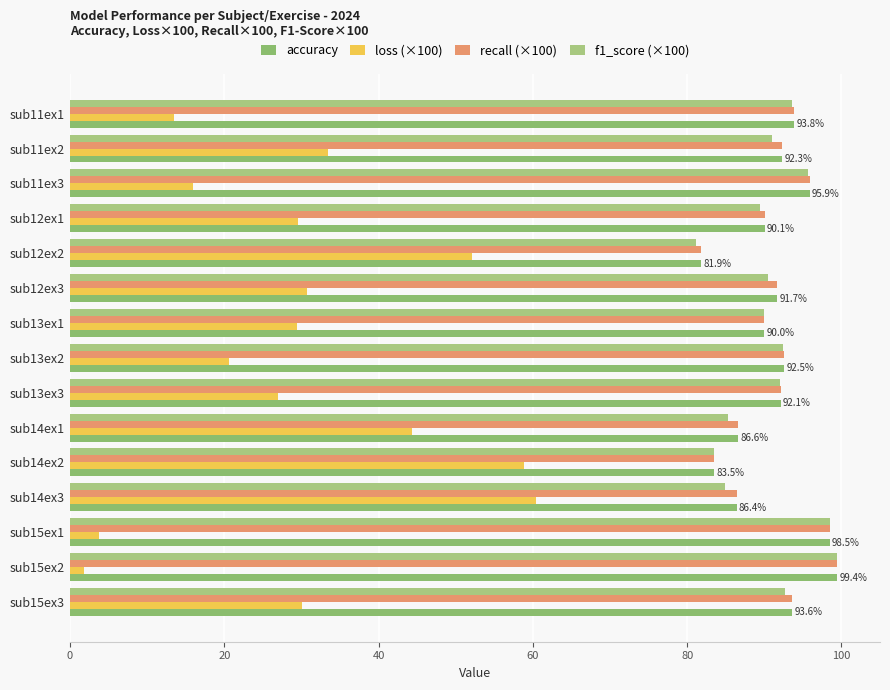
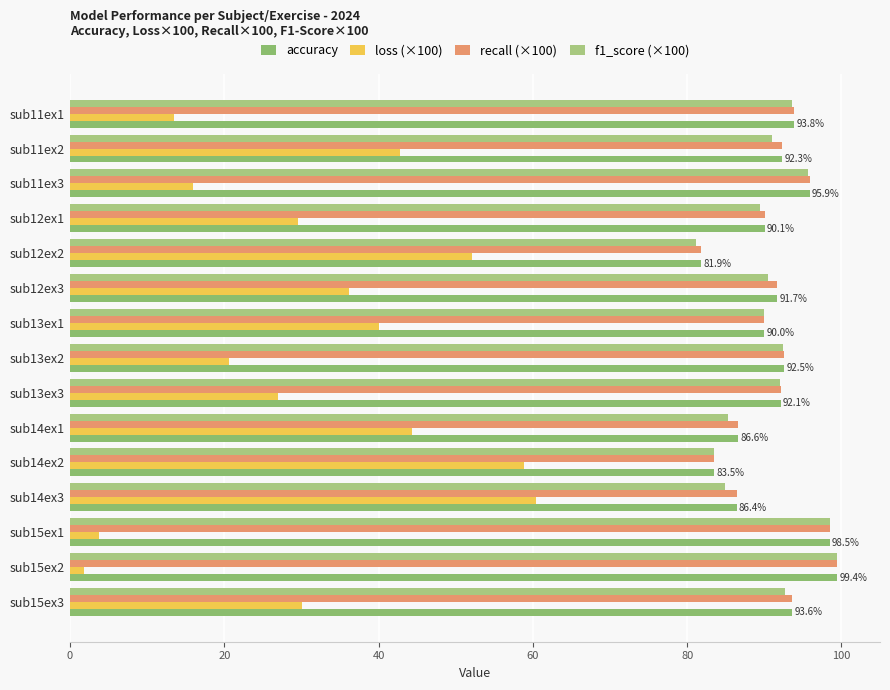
  {
    "loss (×100)": {
      "sub11ex1": 13,
-     "sub11ex2": 33,
+     "sub11ex2": 43,
      "sub11ex3": 16,
      "sub12ex1": 29,
      "sub12ex2": 52,
-     "sub12ex3": 31,
-     "sub13ex1": 29,
+     "sub12ex3": 36,
+     "sub13ex1": 40,
      "sub13ex2": 21,
      "sub13ex3": 27,
      "sub14ex1": 44,
      "sub14ex2": 59,
      "sub14ex3": 60,
      "sub15ex1": 4,
      "sub15ex2": 2,
      "sub15ex3": 30
    }
  }
